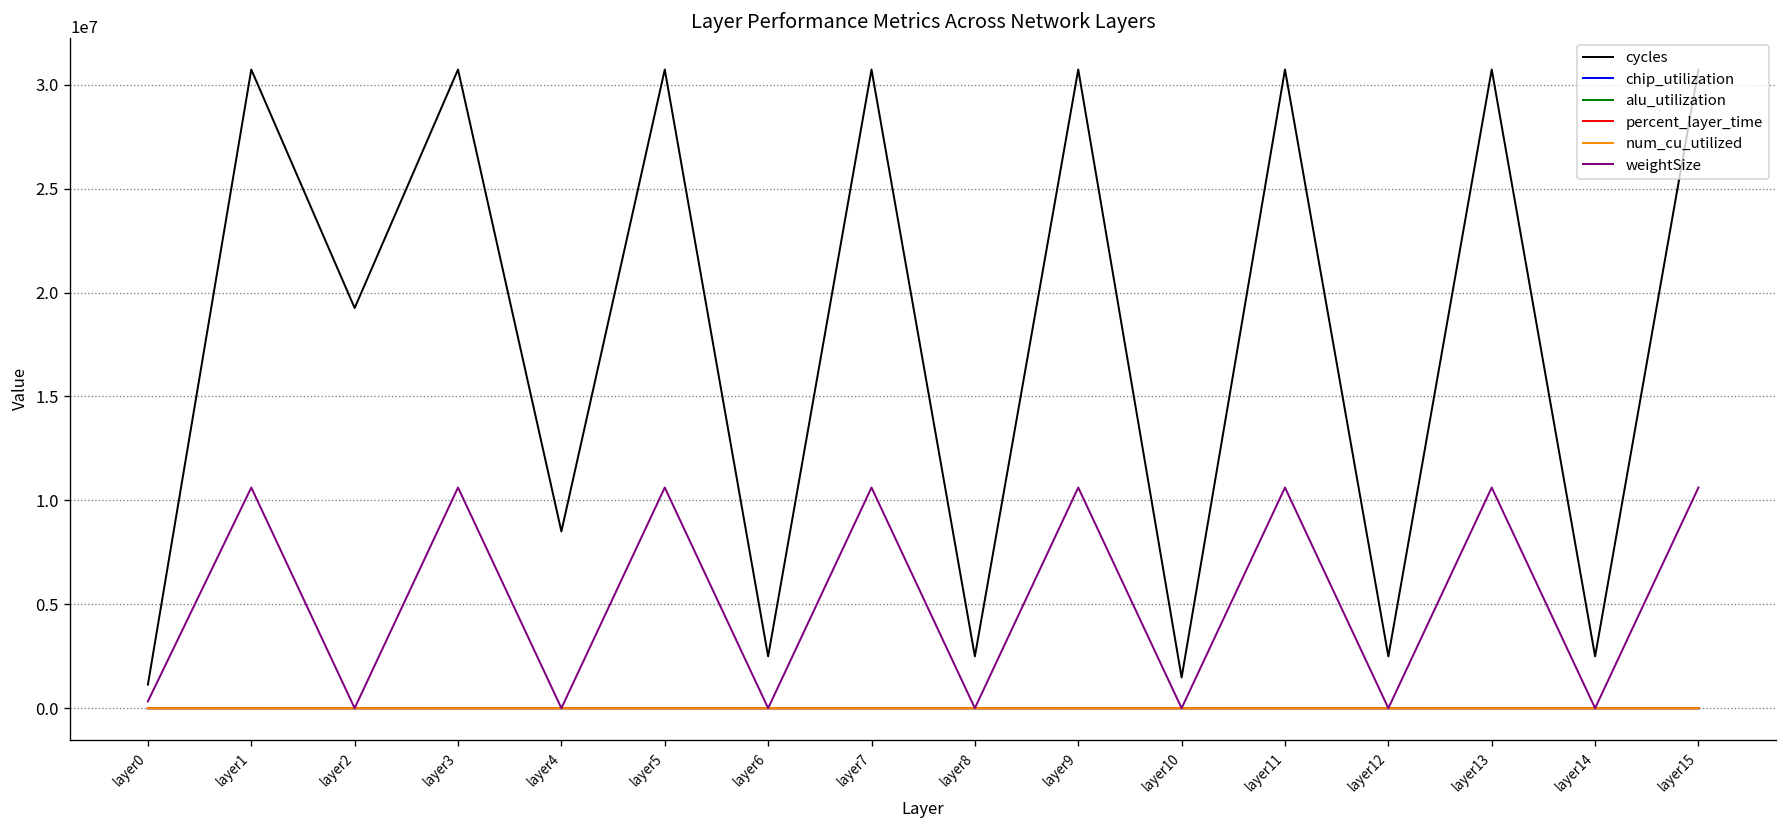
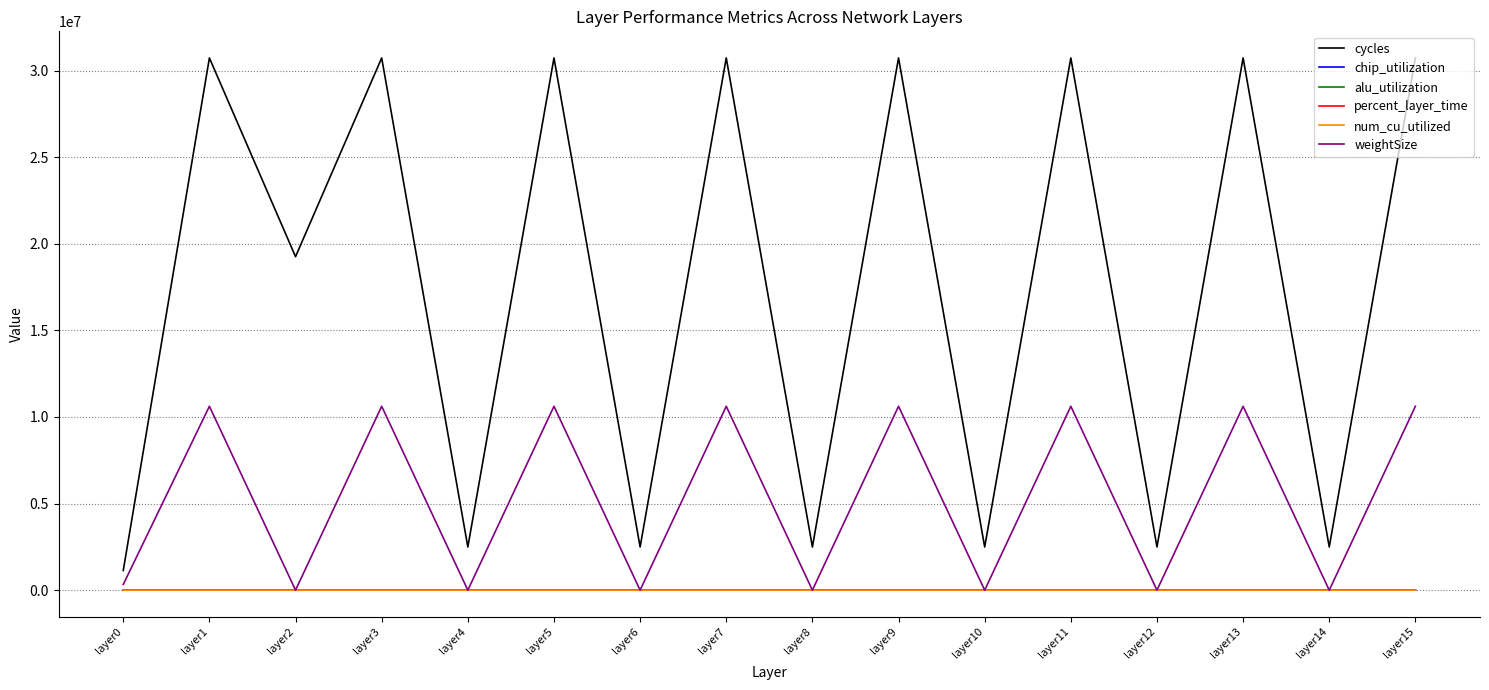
  {
    "cycles": {
      "layer0": 1100000,
      "layer1": 30700000,
      "layer2": 19300000,
      "layer3": 30700000,
-     "layer4": 8500000,
+     "layer4": 2500000,
      "layer5": 30700000,
      "layer6": 2500000,
      "layer7": 30700000,
      "layer8": 2500000,
      "layer9": 30700000,
-     "layer10": 1500000,
+     "layer10": 2500000,
      "layer11": 30700000,
      "layer12": 2500000,
      "layer13": 30700000,
      "layer14": 2500000
    },
    "num_cu_utilized": {
      "layer0": 0,
      "layer1": 0,
      "layer3": 0,
      "layer5": 0,
      "layer7": 0,
      "layer9": 0,
      "layer11": 0,
      "layer13": 0,
      "layer15": 0
    },
    "weightSize": {
      "layer0": 300000,
      "layer1": 10600000,
      "layer3": 10600000,
      "layer5": 10600000,
      "layer7": 10600000,
      "layer9": 10600000,
      "layer11": 10600000,
      "layer13": 10600000,
      "layer15": 10600000
    }
  }
